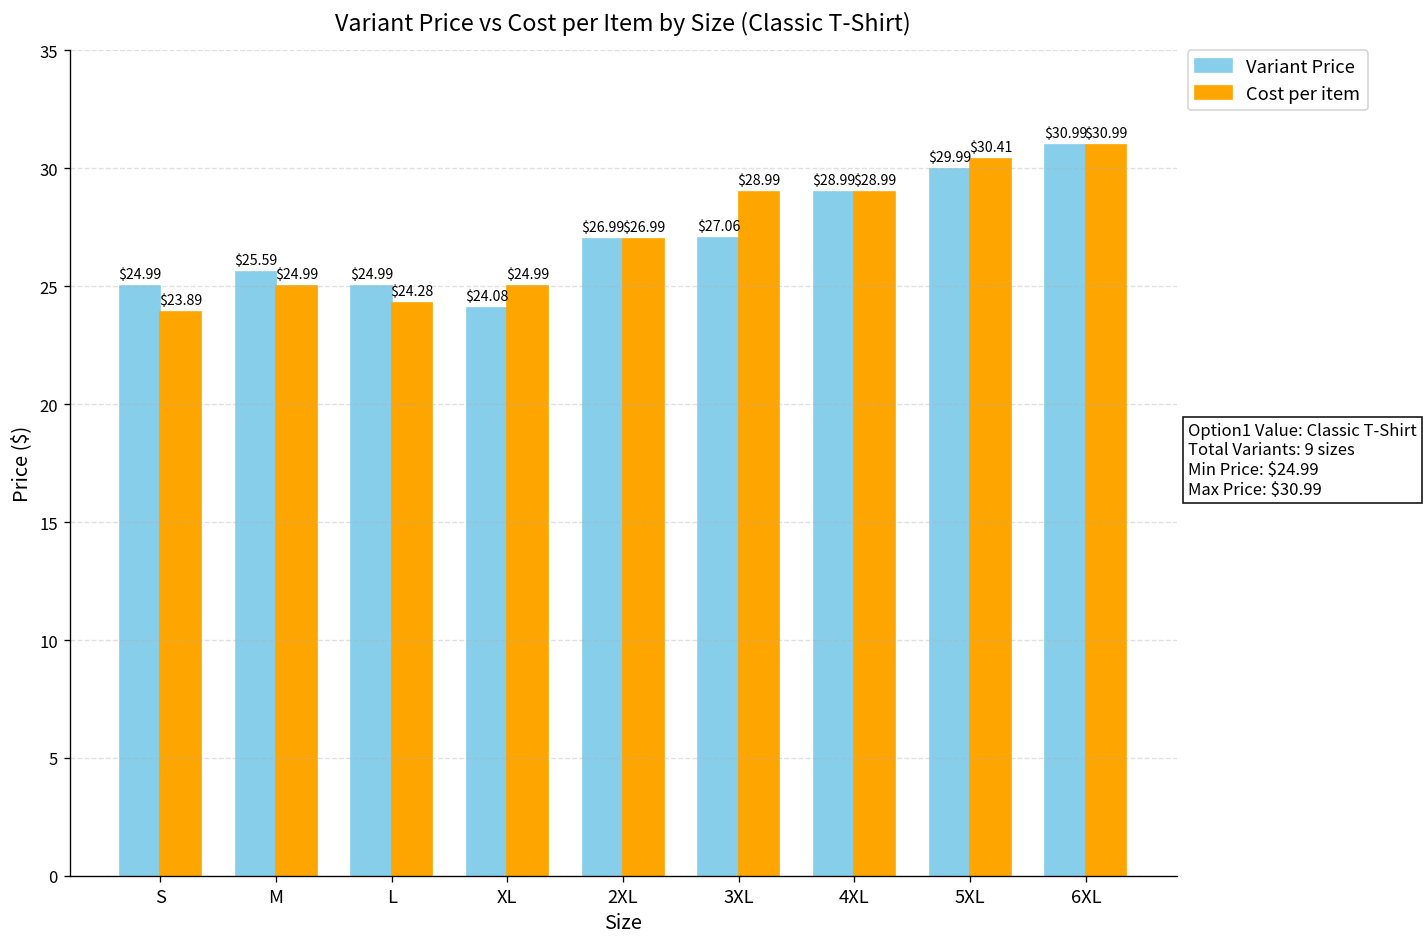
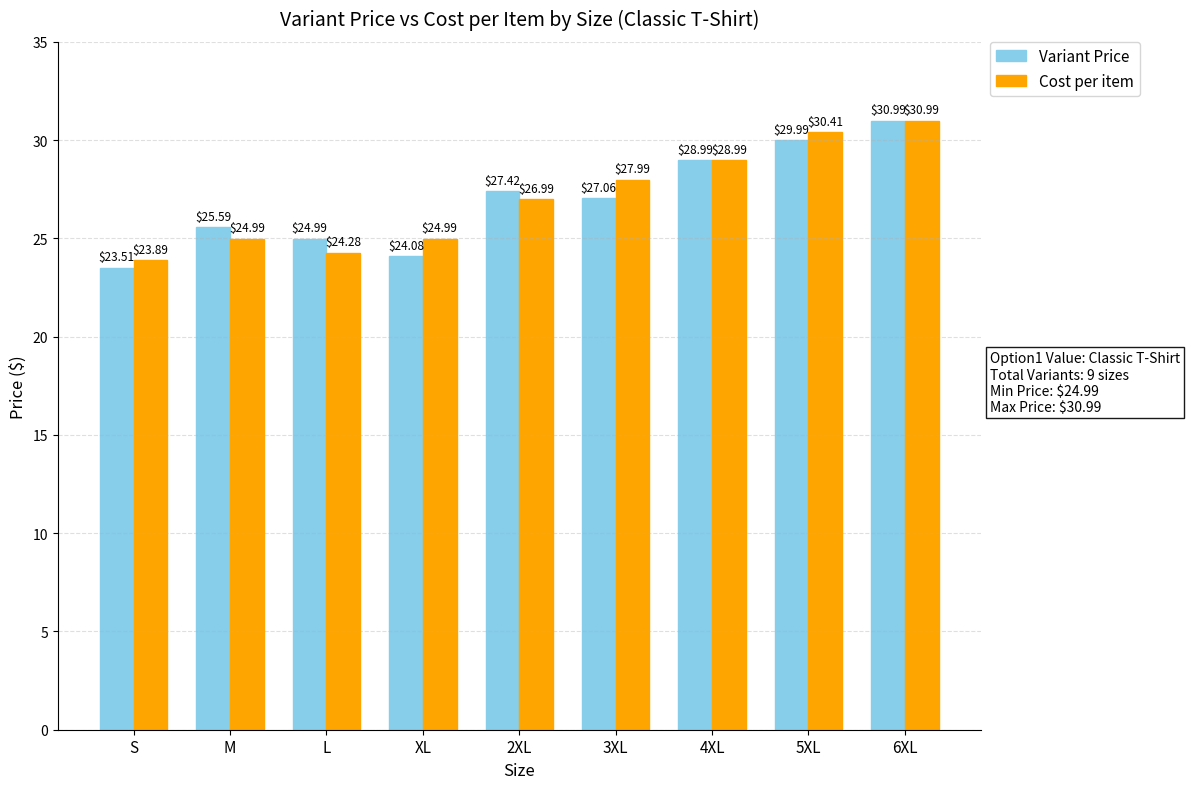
  {
    "Variant Price": {
-     "S": "$24.99",
+     "S": "$23.51",
      "M": "$25.59",
      "L": "$24.99",
      "XL": "$24.08",
-     "2XL": "$26.99",
+     "2XL": "$27.42",
      "3XL": "$27.06",
      "4XL": "$28.99",
      "5XL": "$29.99",
      "6XL": "$30.99"
    },
    "Cost per item": {
      "S": "$23.89",
      "M": "$24.99",
      "L": "$24.28",
      "XL": "$24.99",
      "2XL": "$26.99",
-     "3XL": "$28.99",
+     "3XL": "$27.99",
      "4XL": "$28.99",
      "5XL": "$30.41",
      "6XL": "$30.99"
    }
  }
